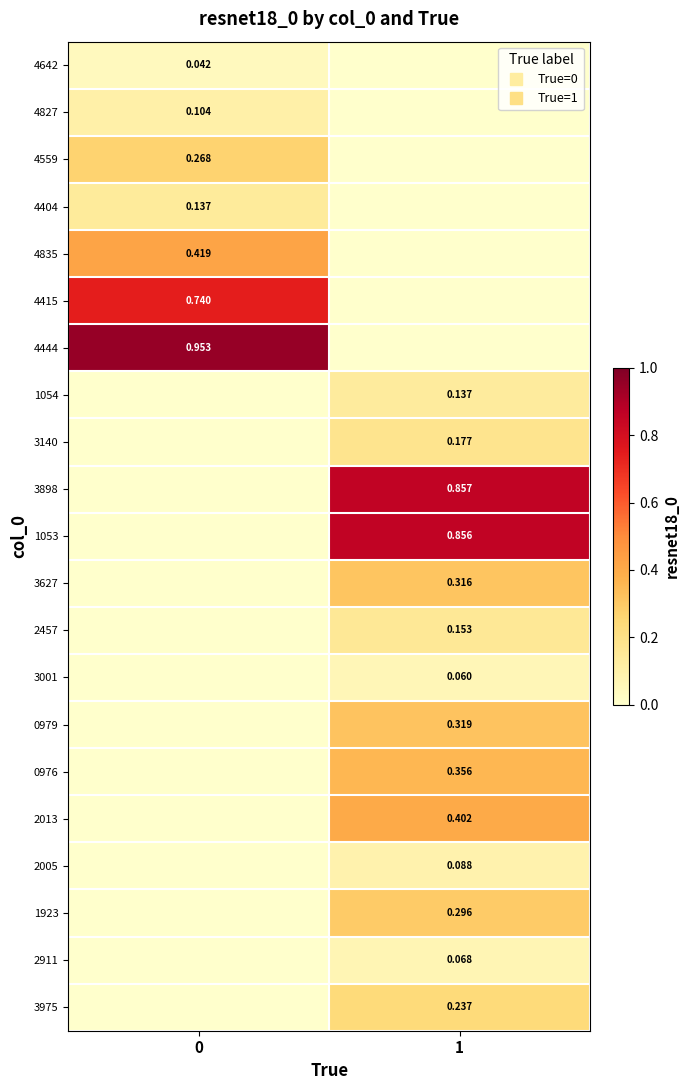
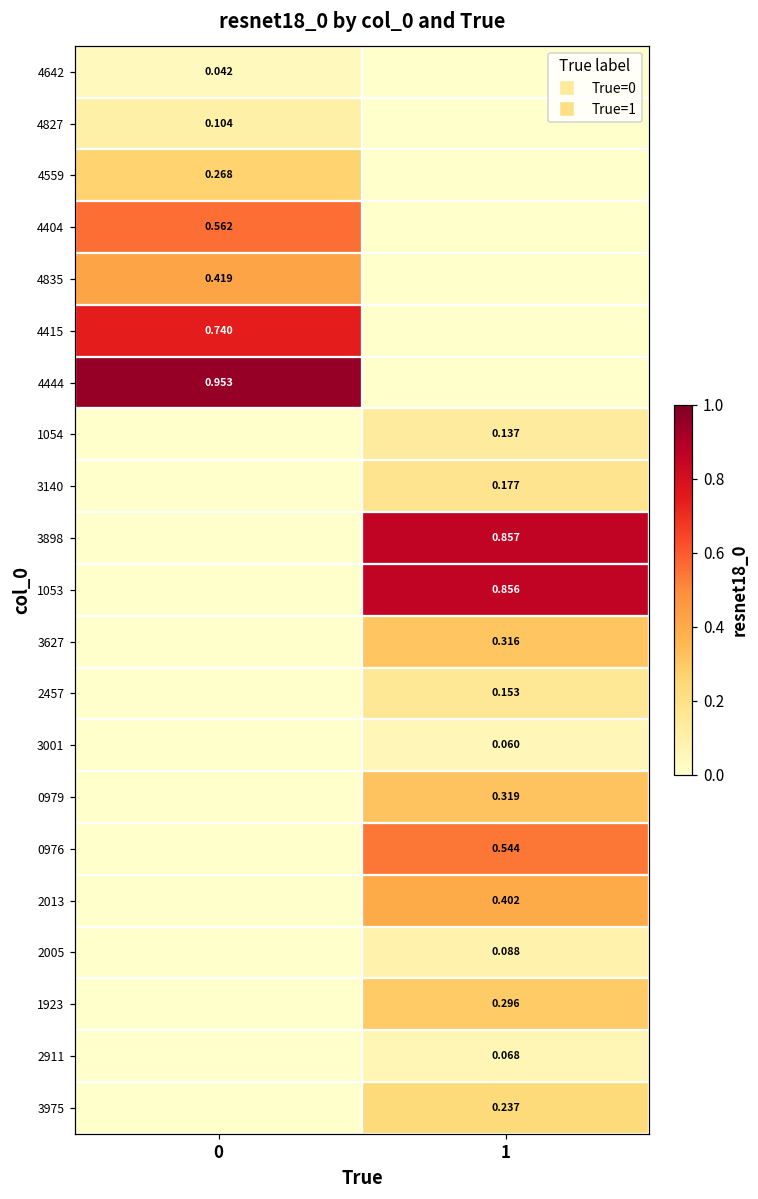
  {
    "4642": {
      "0": 0.042
    },
    "4827": {
      "0": 0.104
    },
    "4559": {
      "0": 0.268
    },
    "4404": {
-     "0": 0.137
+     "0": 0.562
    },
    "4835": {
      "0": 0.419
    },
    "4415": {
      "0": 0.740
    },
    "4444": {
      "0": 0.953
    },
    "1054": {
      "1": 0.137
    },
    "3140": {
      "1": 0.177
    },
    "3898": {
      "1": 0.857
    },
    "1053": {
      "1": 0.856
    },
    "3627": {
      "1": 0.316
    },
    "2457": {
      "1": 0.153
    },
    "3001": {
      "1": 0.060
    },
    "0979": {
      "1": 0.319
    },
    "0976": {
-     "1": 0.356
+     "1": 0.544
    },
    "2013": {
      "1": 0.402
    },
    "2005": {
      "1": 0.088
    },
    "1923": {
      "1": 0.296
    },
    "2911": {
      "1": 0.068
    },
    "3975": {
      "1": 0.237
    }
  }
